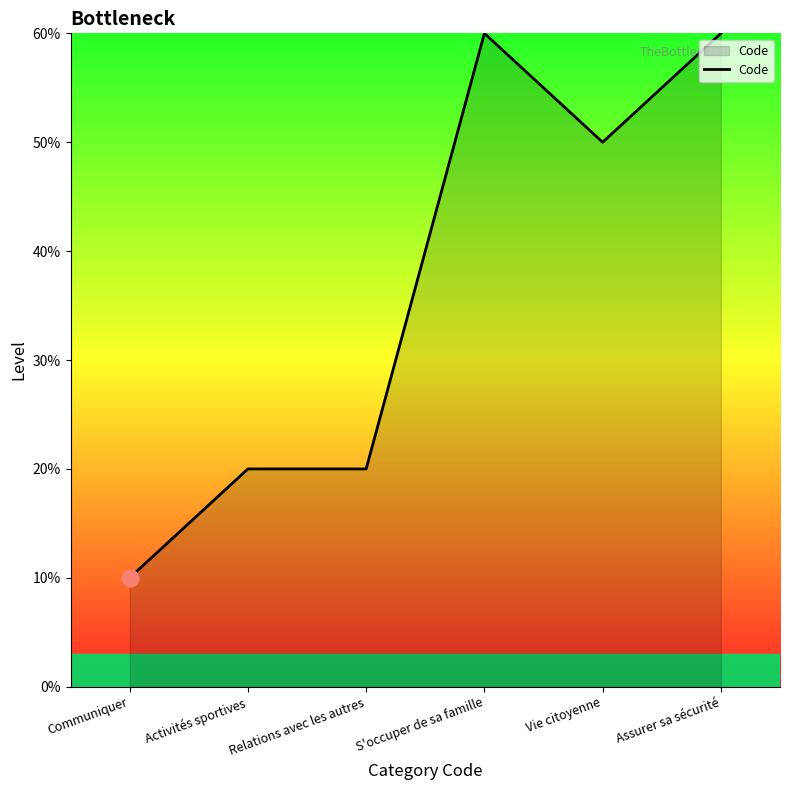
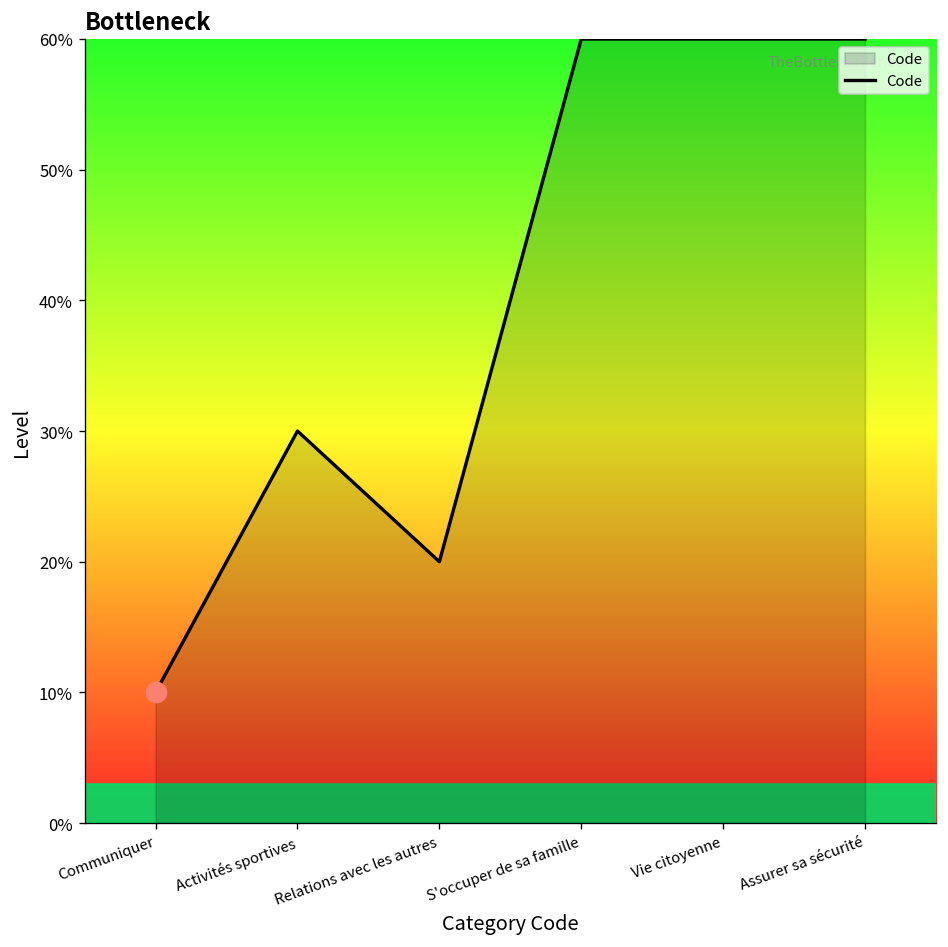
  {
    "Code": {
-     "Activités sportives": "20.0%",
+     "Activités sportives": "30.0%",
      "Relations avec les autres": "20.0%",
      "S'occuper de sa famille": "60.0%",
-     "Vie citoyenne": "50.0%",
+     "Vie citoyenne": "60.0%",
      "Assurer sa sécurité": "60.0%"
    }
  }
